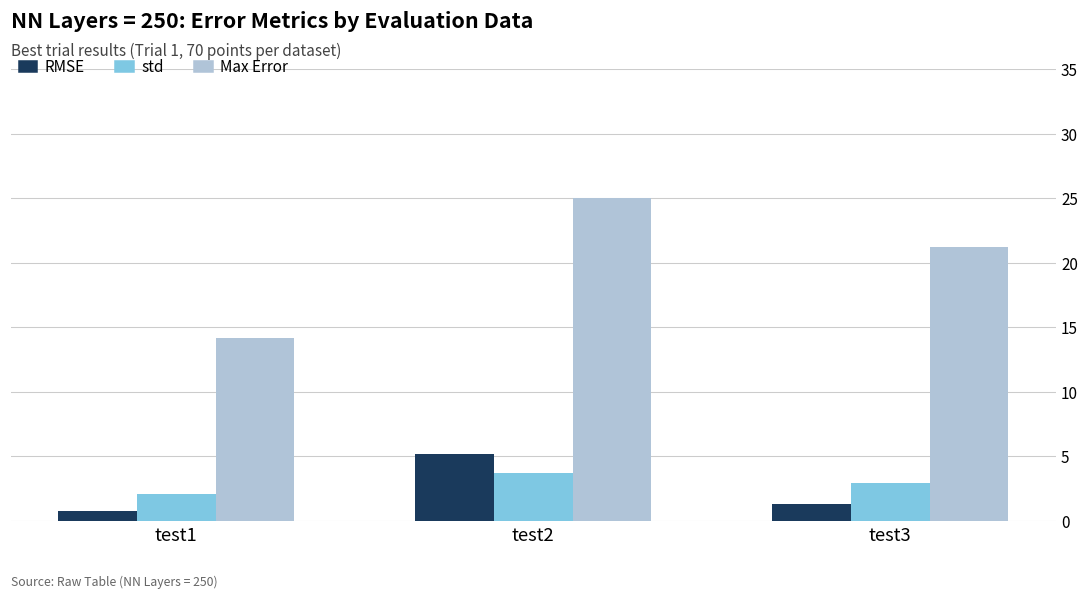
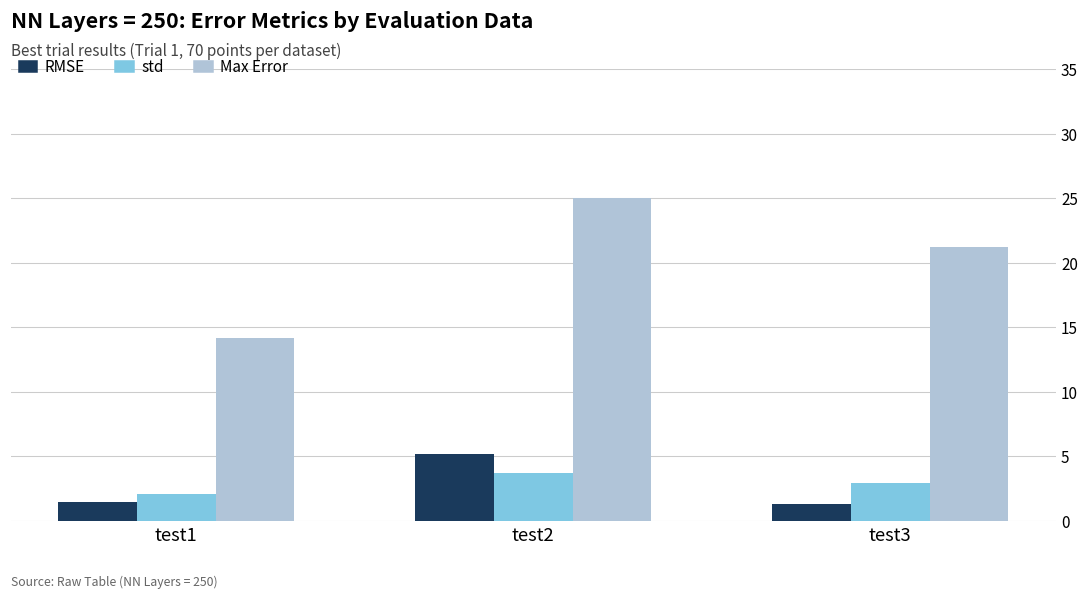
  {
    "RMSE": {
-     "test1": 0.8,
+     "test1": 1.5,
      "test2": 5.2,
      "test3": 1.3
    }
  }
